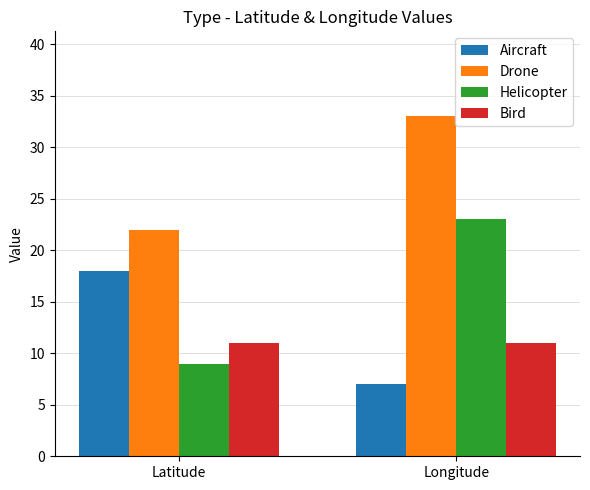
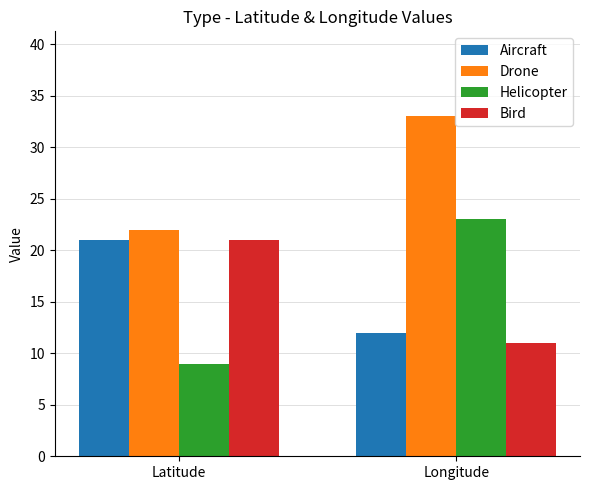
  {
    "Aircraft": {
-     "Latitude": 18,
-     "Longitude": 7
+     "Latitude": 21,
+     "Longitude": 12
    },
    "Drone": {
      "Latitude": 22,
      "Longitude": 33
    },
    "Helicopter": {
      "Latitude": 9,
      "Longitude": 23
    },
    "Bird": {
-     "Latitude": 11,
+     "Latitude": 21,
      "Longitude": 11
    }
  }
